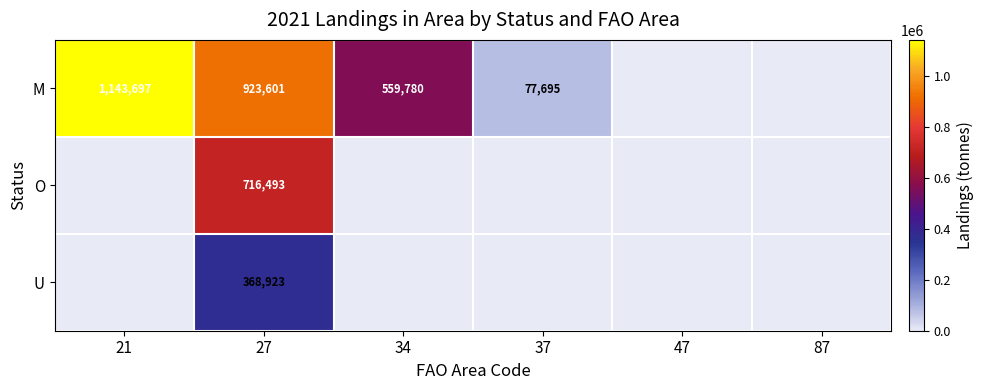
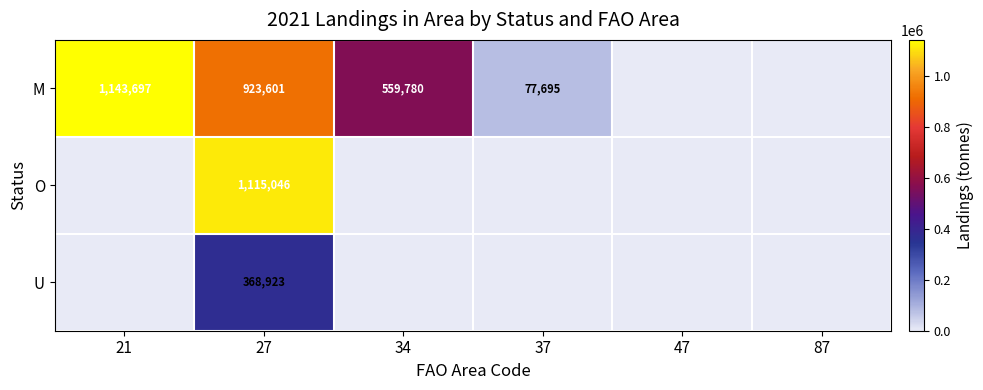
  {
    "M": {
      "21": "1,143,697",
      "27": "923,601",
      "34": "559,780",
      "37": "77,695"
    },
    "O": {
-     "27": "716,493"
+     "27": "1,115,046"
    },
    "U": {
      "27": "368,923"
    }
  }
